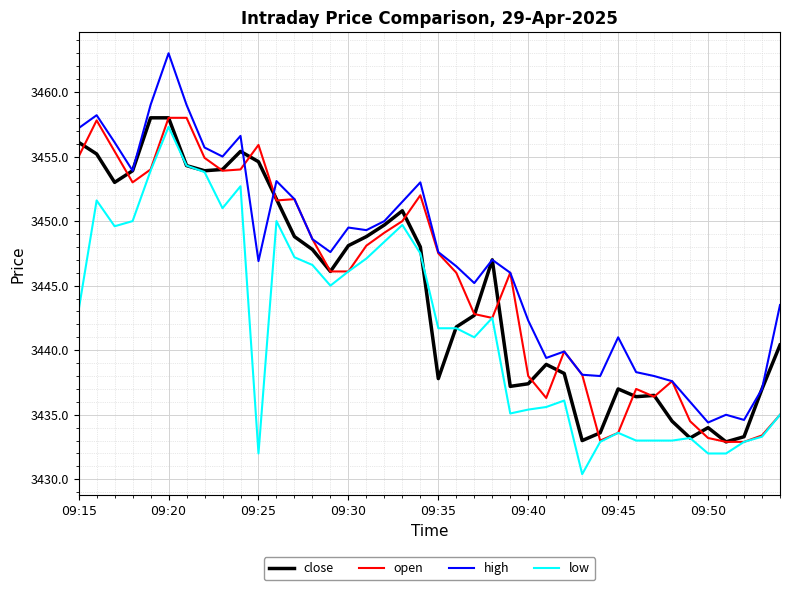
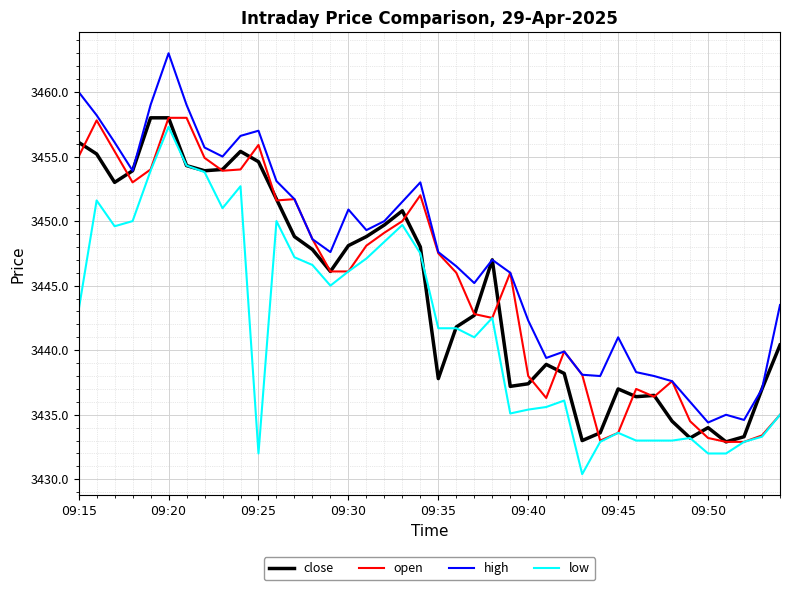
  {
    "close": {
      "09:15": 3456.1,
      "09:25": 3454.6,
      "09:30": 3448.1,
      "09:35": 3437.8,
      "09:40": 3437.4,
      "09:45": 3437.0,
      "09:50": 3434.0
    },
    "open": {
      "09:15": 3455.0,
      "09:25": 3455.9,
      "09:40": 3438.0,
      "09:50": 3433.2
    },
    "high": {
-     "09:15": 3457.2,
+     "09:15": 3460.0,
      "09:20": 3463.0,
-     "09:25": 3446.9,
-     "09:30": 3449.5,
+     "09:25": 3457.0,
+     "09:30": 3450.9,
      "09:40": 3442.3,
      "09:45": 3441.0,
      "09:50": 3434.4
    },
    "low": {
      "09:15": 3443.1,
      "09:20": 3457.3,
      "09:25": 3432.0,
      "09:35": 3441.7,
      "09:40": 3435.4,
      "09:50": 3432.0
    }
  }
